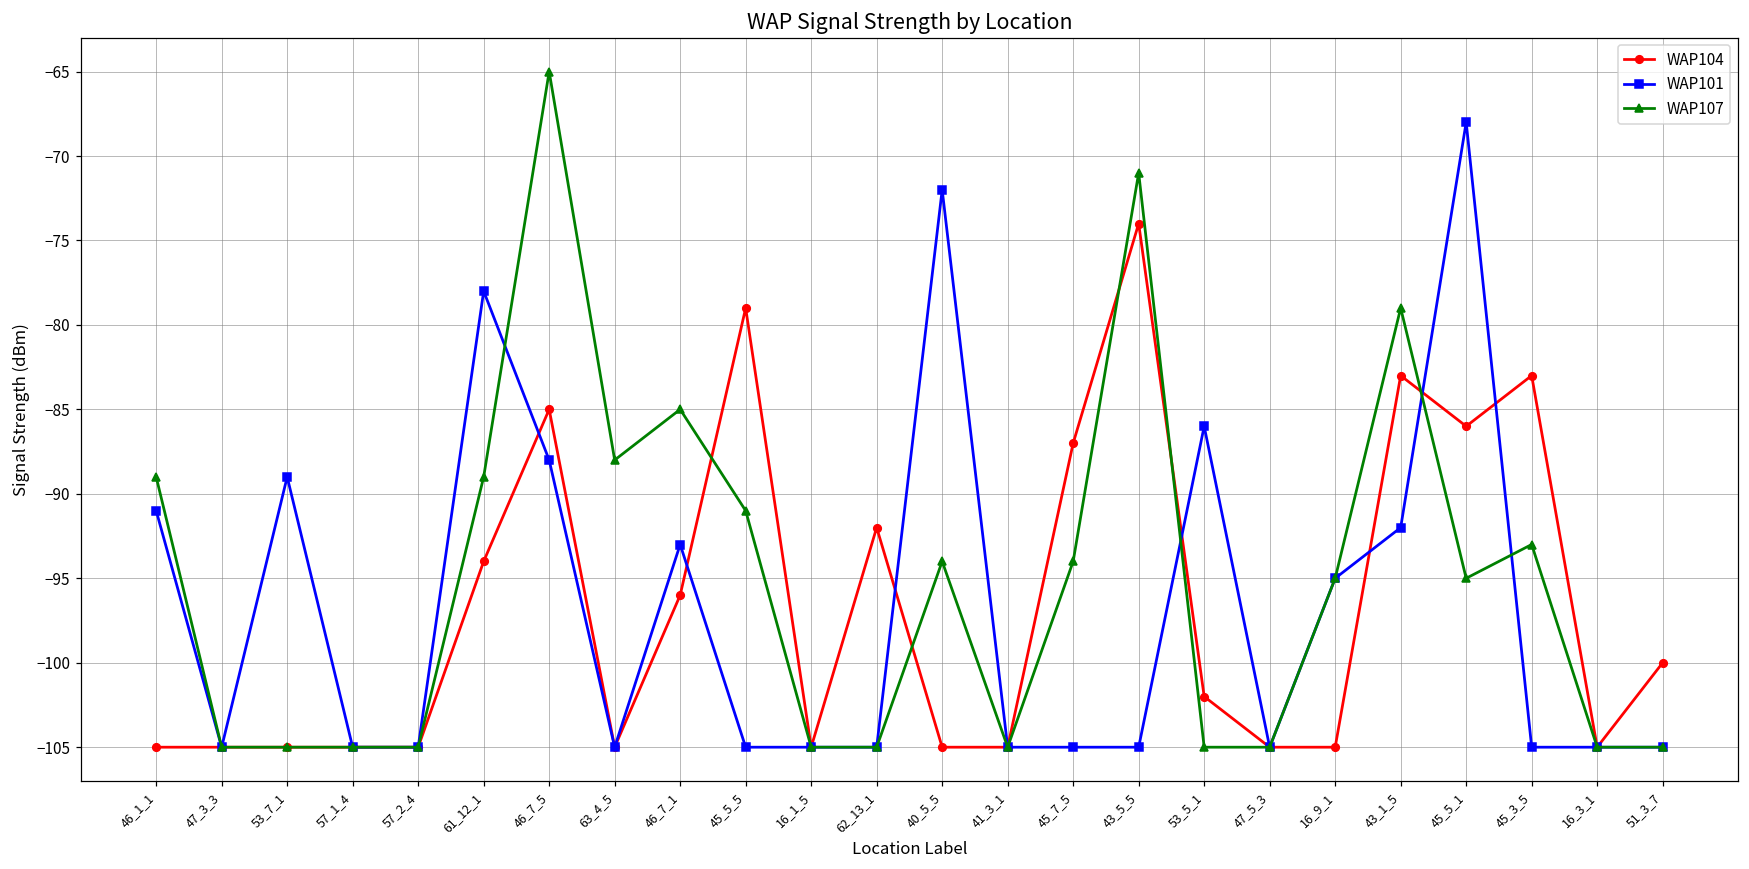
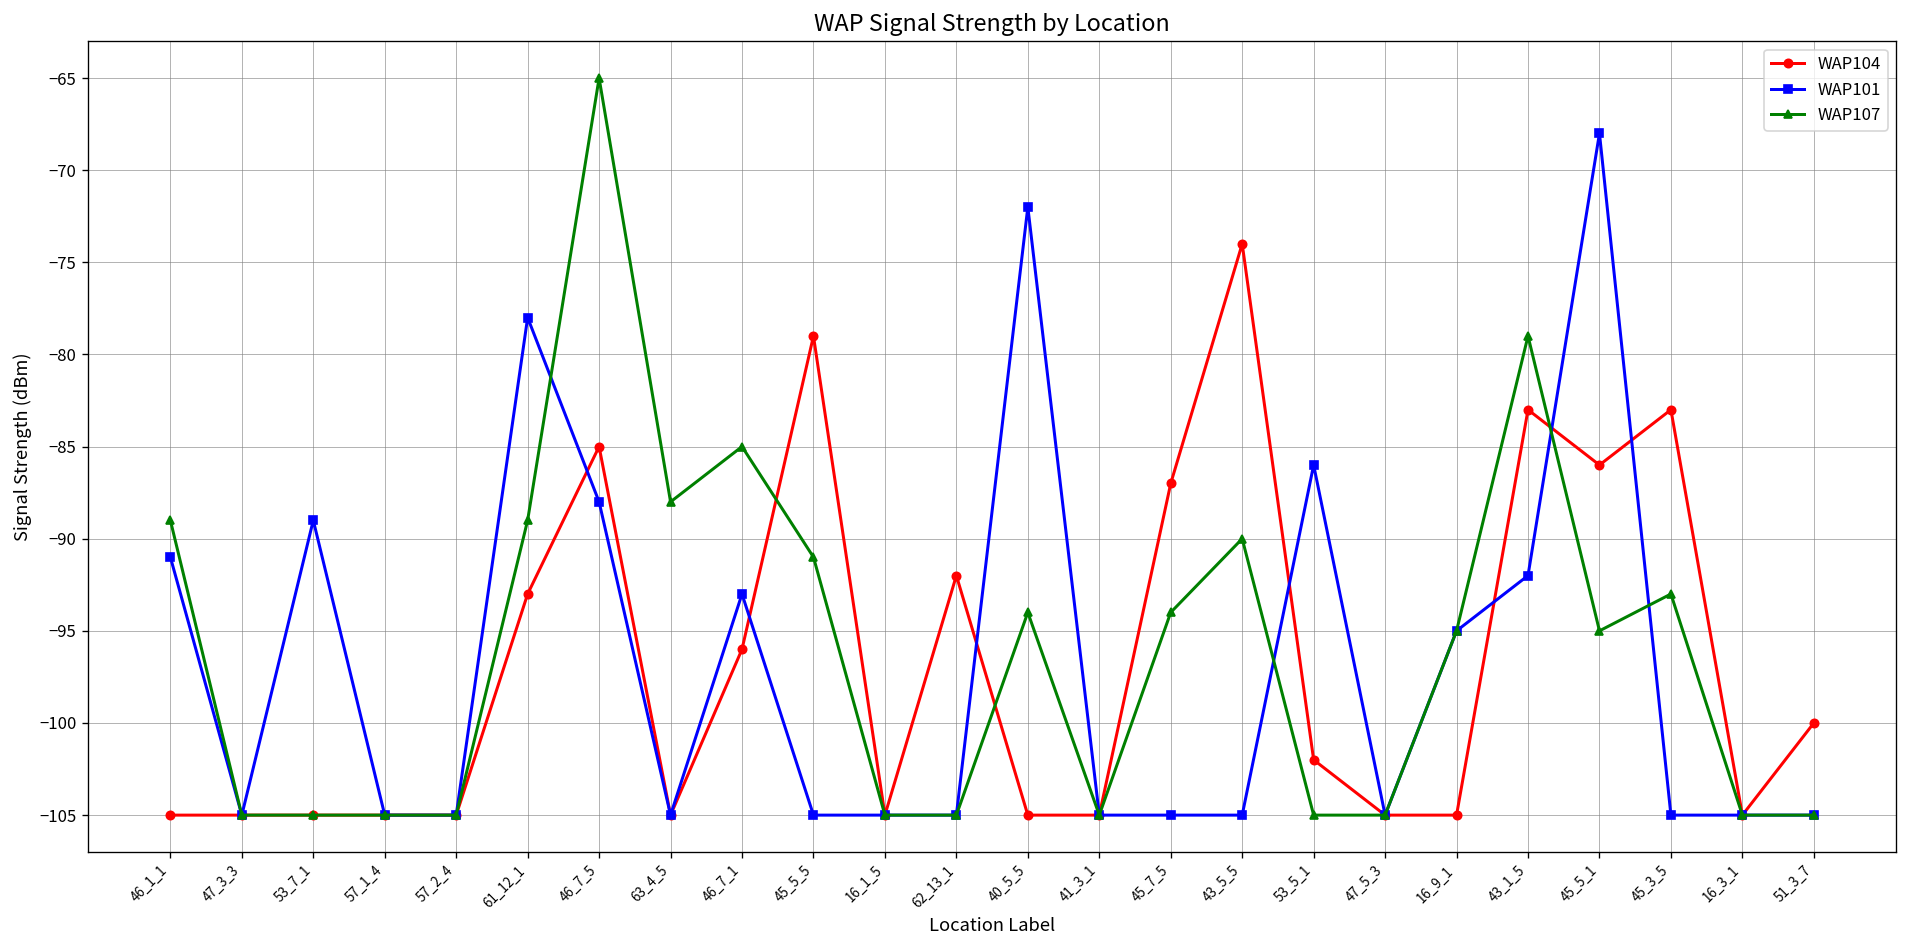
  {
    "WAP104": {
      "46_1_1": -105,
-     "61_12_1": -94,
+     "61_12_1": -93,
      "46_7_5": -85,
      "46_7_1": -96,
      "45_5_5": -79,
      "62_13_1": -92,
      "40_5_5": -105,
      "45_7_5": -87,
      "43_5_5": -74,
      "53_5_1": -102,
      "16_9_1": -105,
      "43_1_5": -83,
      "45_5_1": -86,
      "45_3_5": -83,
      "51_3_7": -100
    },
    "WAP101": {
      "46_1_1": -91,
      "53_7_1": -89,
      "61_12_1": -78,
      "46_7_5": -88,
      "46_7_1": -93,
      "45_5_5": -105,
      "40_5_5": -72,
      "45_7_5": -105,
      "43_5_5": -105,
      "53_5_1": -86,
      "43_1_5": -92,
      "45_5_1": -68,
      "45_3_5": -105
    },
    "WAP107": {
      "46_1_1": -89,
      "61_12_1": -89,
      "46_7_5": -65,
      "63_4_5": -88,
      "46_7_1": -85,
      "45_5_5": -91,
      "40_5_5": -94,
      "45_7_5": -94,
-     "43_5_5": -71,
+     "43_5_5": -90,
      "53_5_1": -105,
      "43_1_5": -79,
      "45_5_1": -95,
      "45_3_5": -93
    }
  }
